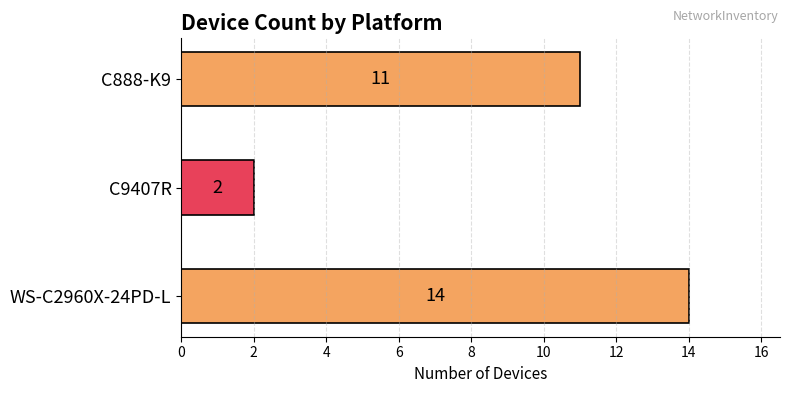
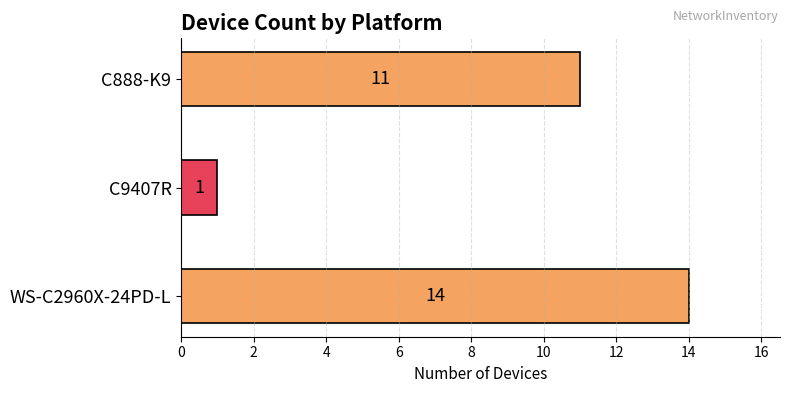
  {
    "C888-K9": 11,
-   "C9407R": 2,
+   "C9407R": 1,
    "WS-C2960X-24PD-L": 14
  }
